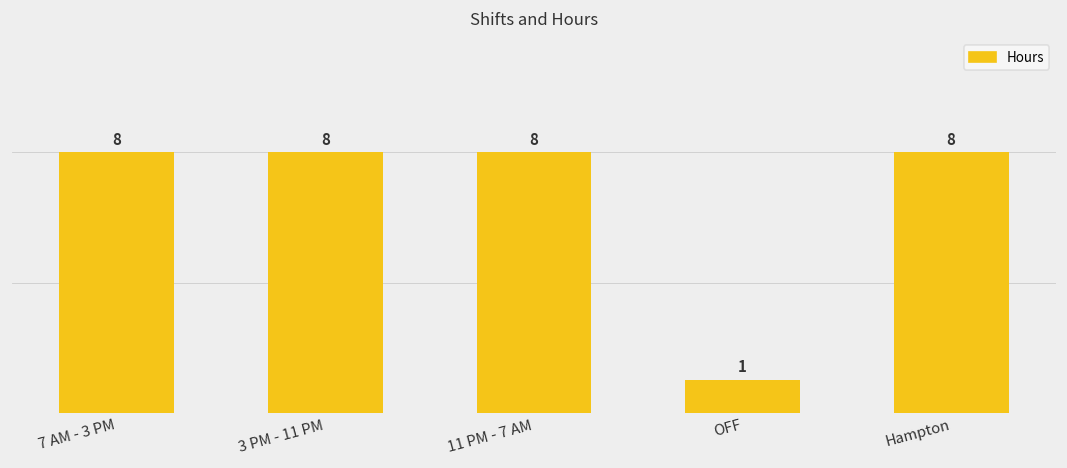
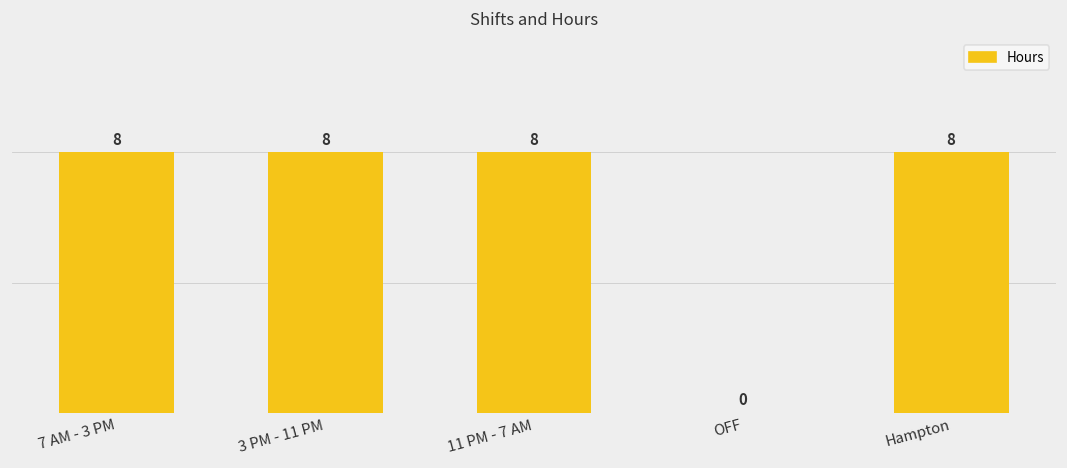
  {
    "7 AM - 3 PM": 8,
    "3 PM - 11 PM": 8,
    "11 PM - 7 AM": 8,
-   "OFF": 1,
+   "OFF": 0,
    "Hampton": 8
  }
